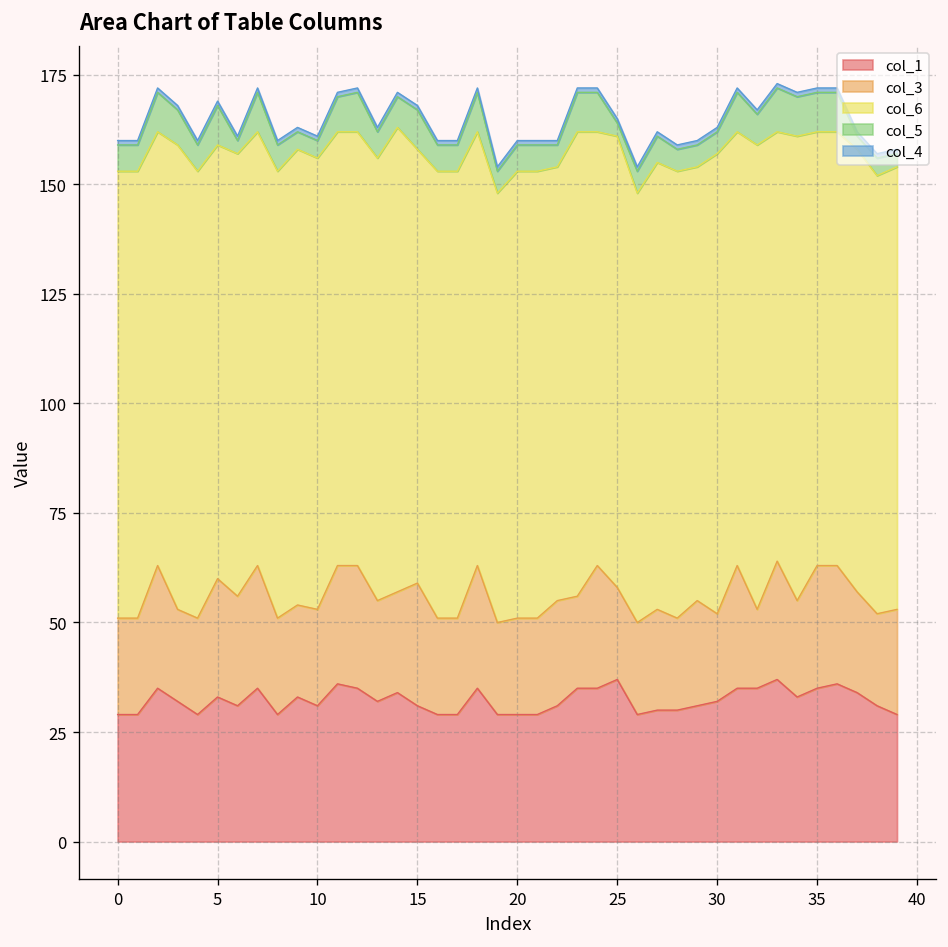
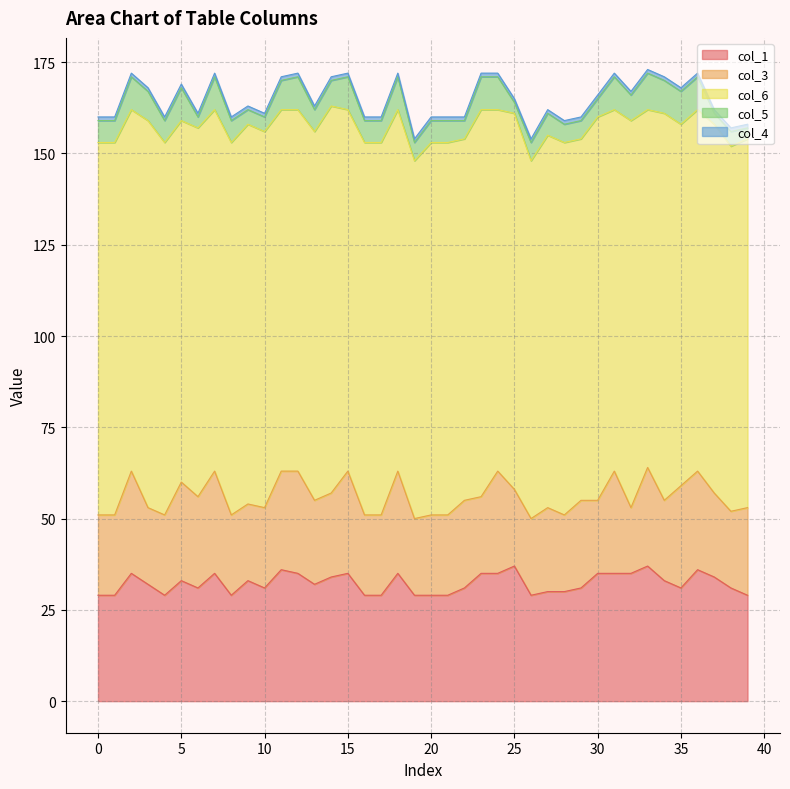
  {
    "col_1": {
      "0": 29,
      "5": 33,
      "10": 31,
-     "15": 31,
+     "15": 35,
      "20": 29,
      "25": 37,
-     "30": 32,
-     "35": 35
+     "30": 35,
+     "35": 31
    },
    "col_5": {
      "0": 6,
      "5": 9,
      "10": 4,
      "15": 9,
      "20": 6,
      "25": 3,
      "30": 5,
      "35": 9
    },
    "col_4": {
      "0": 1,
      "5": 1,
      "10": 1,
      "15": 1,
      "20": 1,
      "25": 1,
      "30": 1,
      "35": 1
    }
  }
